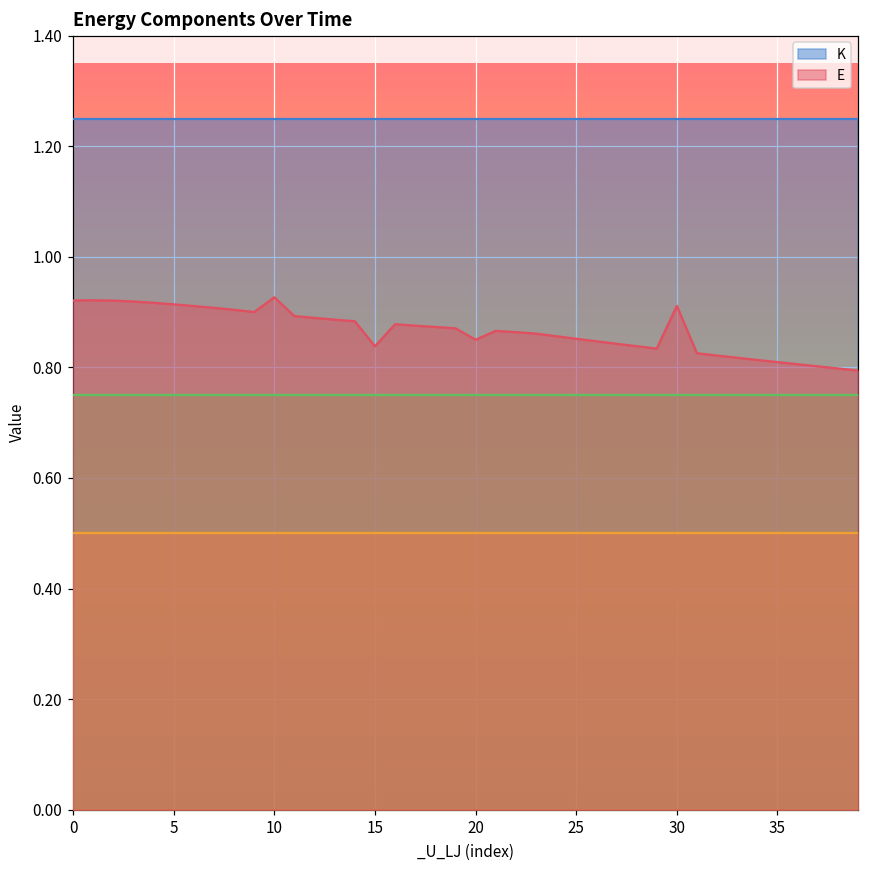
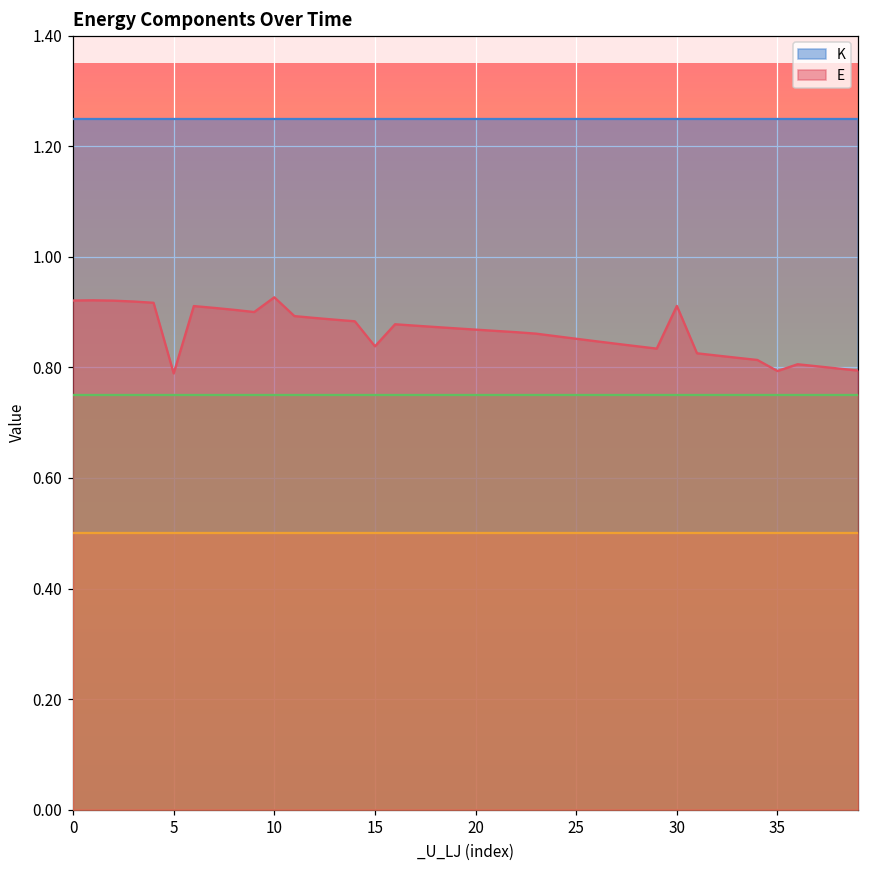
  {
    "K": {
      "0": 1.25,
      "5": 1.25,
      "10": 1.25,
      "15": 1.25,
      "20": 1.25,
      "25": 1.25,
      "30": 1.25,
      "35": 1.25
    },
    "E": {
      "0": 0.92,
-     "5": 0.91,
+     "5": 0.79,
      "10": 0.93,
      "15": 0.84,
-     "20": 0.85,
+     "20": 0.87,
      "25": 0.85,
      "30": 0.91,
-     "35": 0.81
+     "35": 0.79
    }
  }
